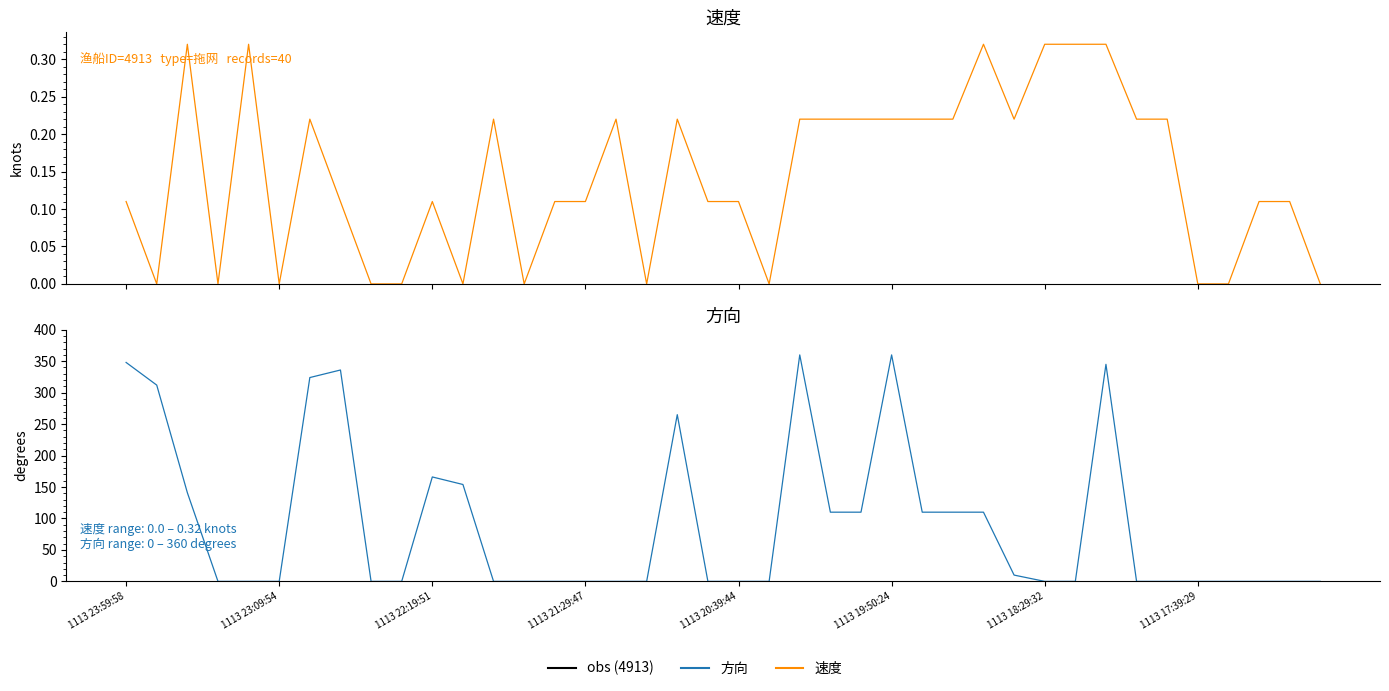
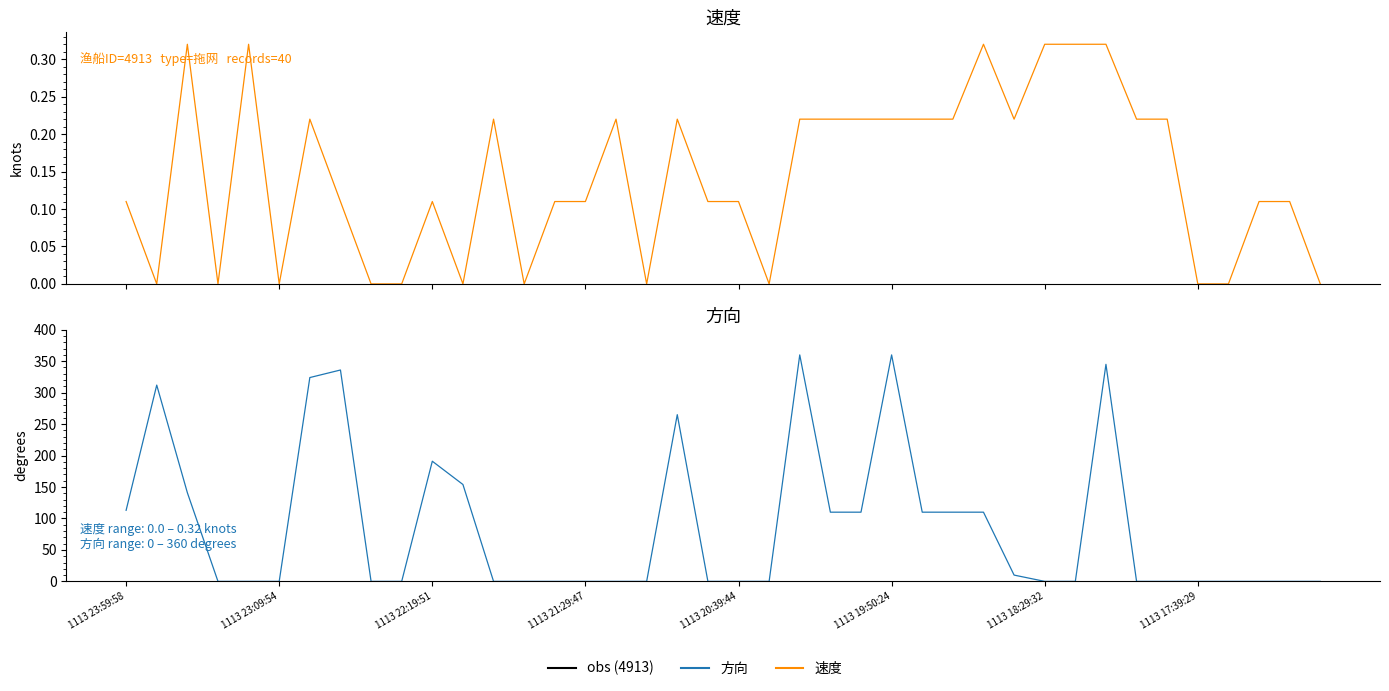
  {
    "方向": {
-     "1113 23:59:58": 350,
+     "1113 23:59:58": 110,
      "1113 23:09:54": 0,
-     "1113 22:19:51": 170,
+     "1113 22:19:51": 190,
      "1113 21:29:47": 0,
      "1113 20:39:44": 0,
      "1113 19:50:24": 360,
      "1113 18:29:32": 0,
      "1113 17:39:29": 0
    }
  }
